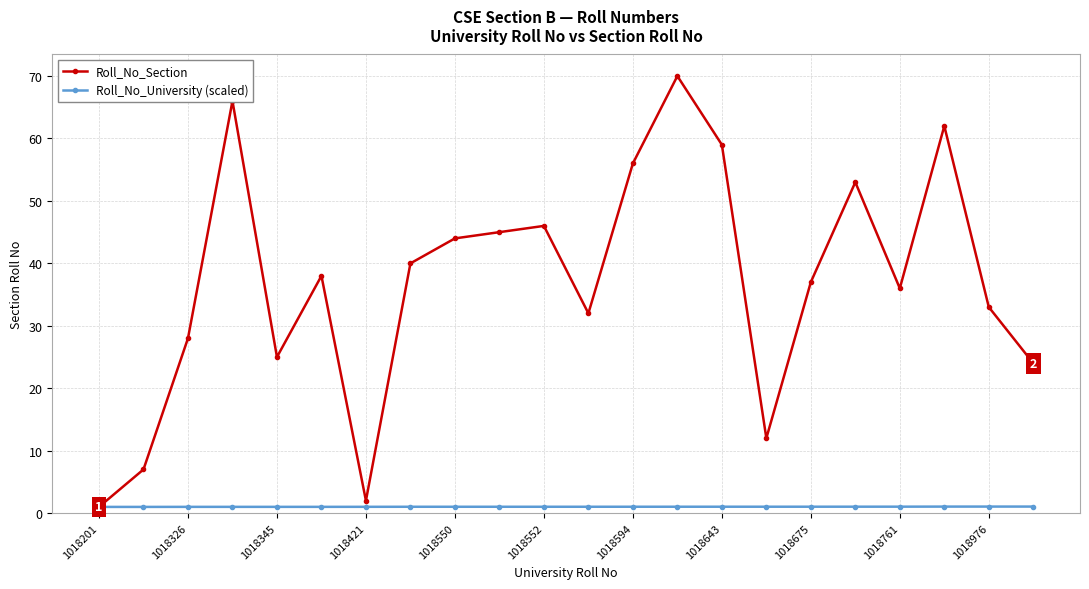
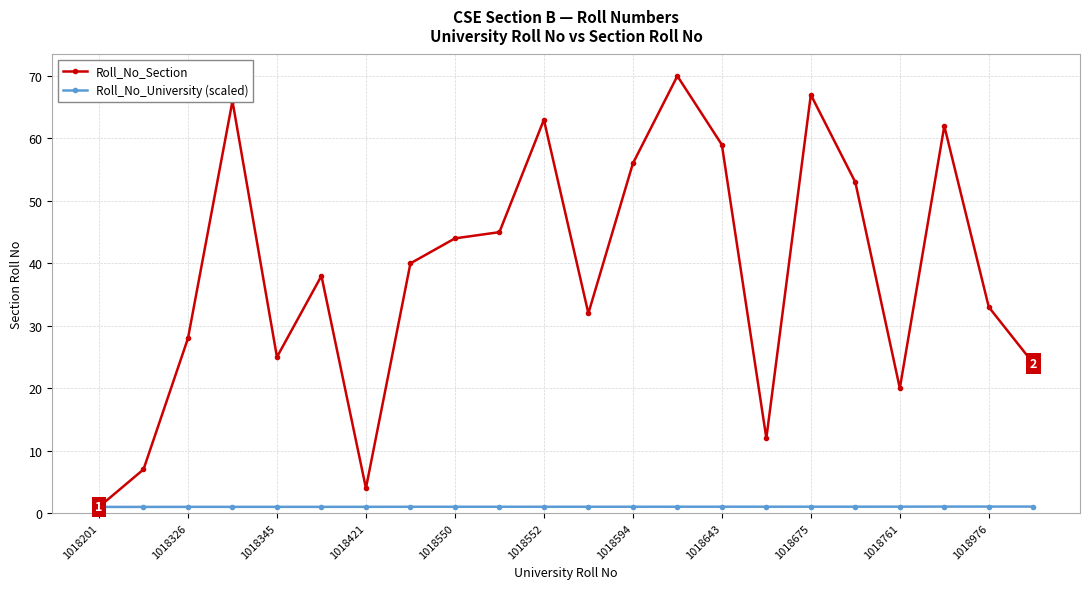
  {
    "Roll_No_Section": {
      "1018326": 28,
      "1018345": 25,
-     "1018421": 2,
+     "1018421": 4,
      "1018550": 44,
-     "1018552": 46,
+     "1018552": 63,
      "1018594": 56,
      "1018643": 59,
-     "1018675": 37,
-     "1018761": 36,
+     "1018675": 67,
+     "1018761": 20,
      "1018976": 33
    },
    "Roll_No_University (scaled)": {
      "1018326": 1,
      "1018345": 1,
      "1018421": 1,
      "1018550": 1,
      "1018552": 1,
      "1018594": 1,
      "1018643": 1,
      "1018675": 1,
      "1018761": 1,
      "1018976": 1
    }
  }
